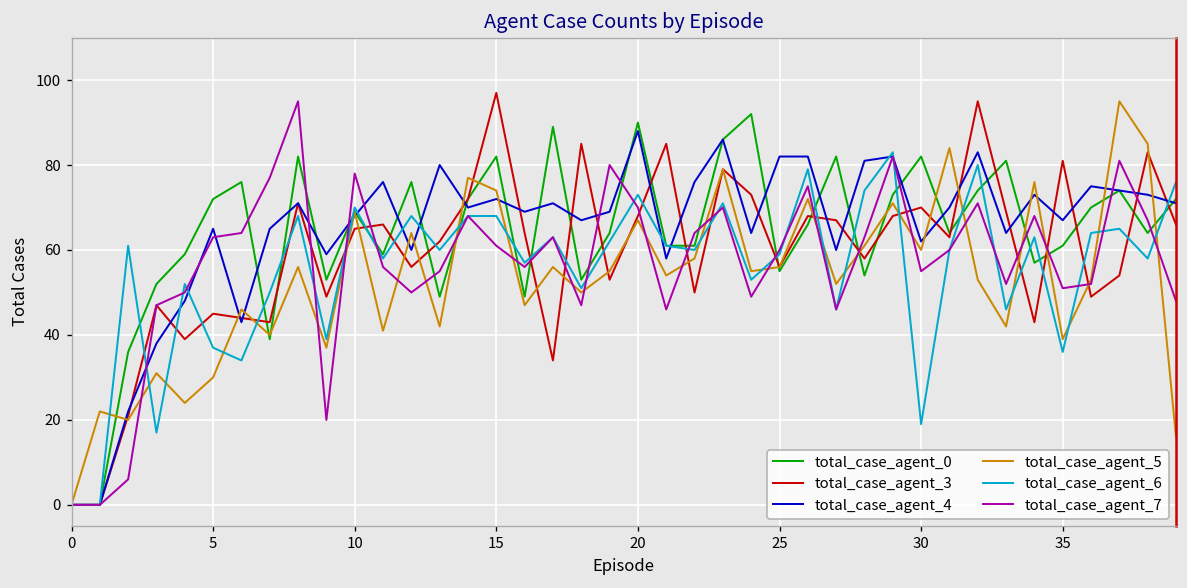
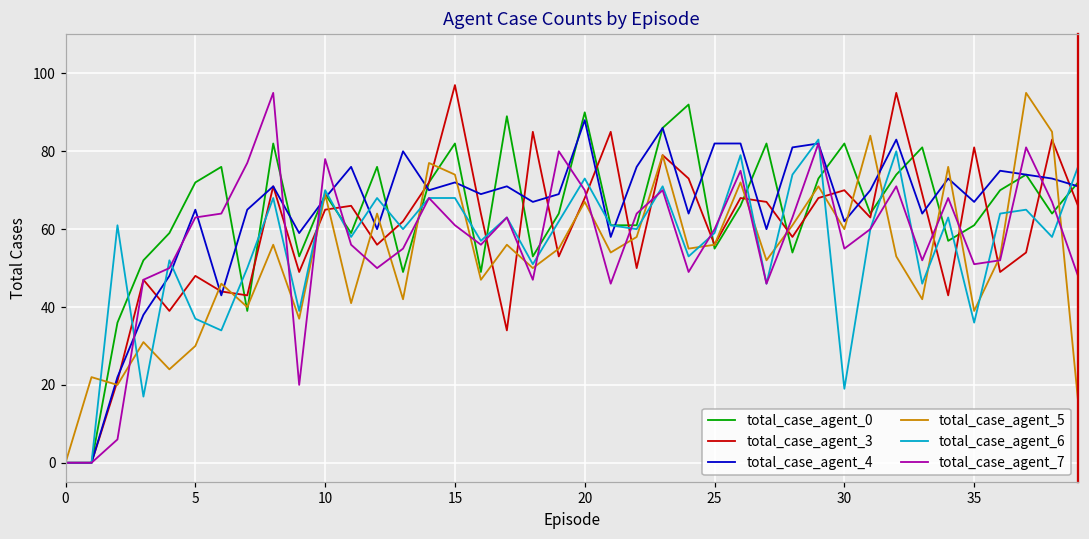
  {
    "total_case_agent_0": {
      "5": 72,
      "15": 82,
      "20": 90,
      "25": 55,
      "30": 82,
      "35": 61
    },
    "total_case_agent_3": {
-     "5": 45,
+     "5": 48,
      "10": 65,
      "15": 97,
      "20": 68,
      "30": 70,
      "35": 81
    },
    "total_case_agent_4": {
      "5": 65,
      "10": 68,
      "15": 72,
      "20": 88,
      "25": 82,
      "30": 62,
      "35": 67
    },
    "total_case_agent_5": {
      "5": 30,
      "15": 74,
      "20": 67,
      "30": 60,
      "35": 39
    },
    "total_case_agent_6": {
      "5": 37,
      "10": 70,
      "15": 68,
      "20": 73,
      "25": 59,
      "30": 19,
      "35": 36
    },
    "total_case_agent_7": {
      "5": 63,
      "10": 78,
      "15": 61,
      "20": 70,
      "25": 60,
      "30": 55,
      "35": 51
    }
  }
